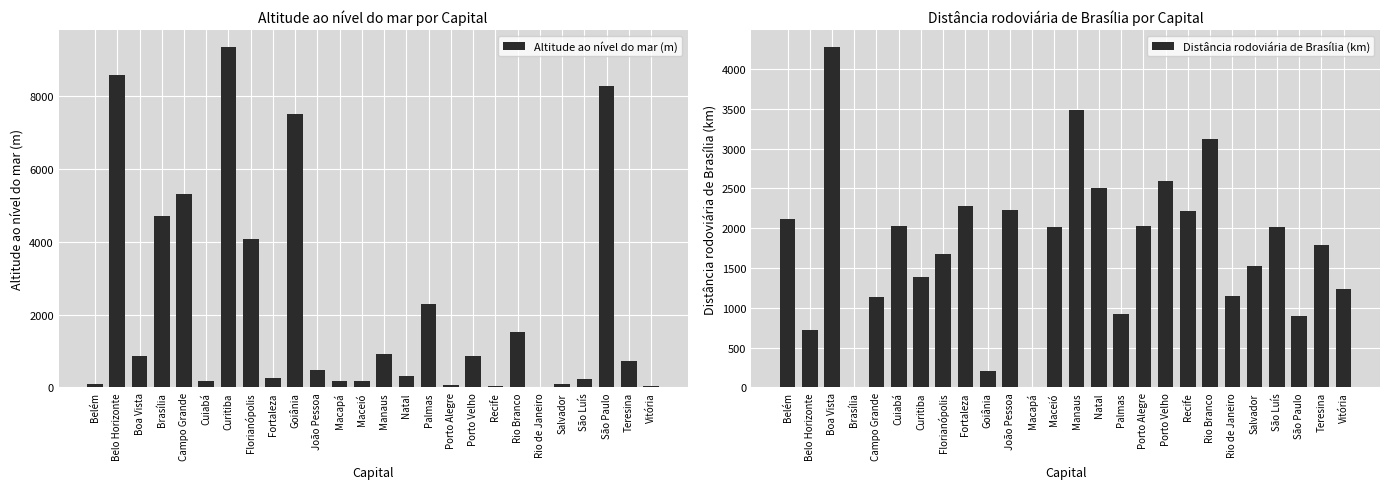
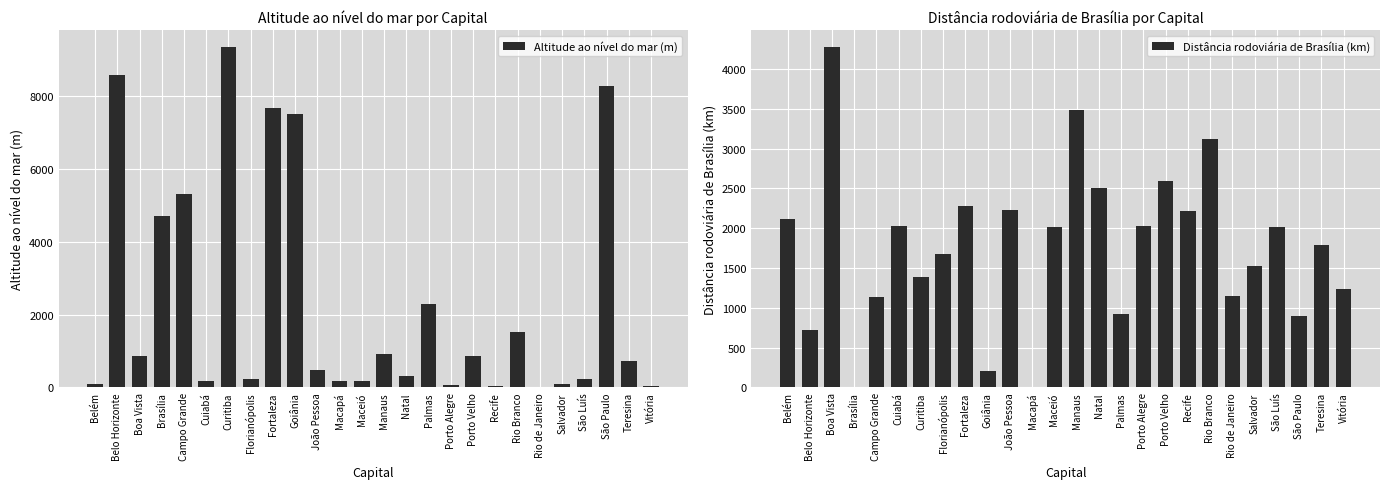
  {
    "Altitude ao nível do mar por Capital": {
      "Belém": 100,
      "Belo Horizonte": 8600,
      "Boa Vista": 900,
      "Brasília": 4700,
      "Campo Grande": 5300,
      "Cuiabá": 200,
      "Curitiba": 9300,
-     "Florianópolis": 4100,
-     "Fortaleza": 300,
+     "Florianópolis": 200,
+     "Fortaleza": 7700,
      "Goiânia": 7500,
      "João Pessoa": 500,
      "Macapá": 200,
      "Maceió": 200,
      "Manaus": 900,
      "Natal": 300,
      "Palmas": 2300,
      "Porto Alegre": 100,
      "Porto Velho": 900,
      "Rio Branco": 1500,
      "Salvador": 100,
      "São Luís": 200,
      "São Paulo": 8300,
      "Teresina": 700
    },
    "Distância rodoviária de Brasília por Capital": {
      "Belém": 2100,
      "Belo Horizonte": 700,
      "Boa Vista": 4300,
      "Brasília": 0,
      "Campo Grande": 1100,
      "Cuiabá": 2000,
      "Curitiba": 1400,
      "Florianópolis": 1700,
      "Fortaleza": 2300,
      "Goiânia": 200,
      "João Pessoa": 2200,
      "Macapá": 0,
      "Maceió": 2000,
      "Manaus": 3500,
      "Natal": 2500,
      "Palmas": 900,
      "Porto Alegre": 2000,
      "Porto Velho": 2600,
      "Recife": 2200,
      "Rio Branco": 3100,
      "Rio de Janeiro": 1100,
      "Salvador": 1500,
      "São Luís": 2000,
      "São Paulo": 900,
      "Teresina": 1800,
      "Vitória": 1200
    }
  }
